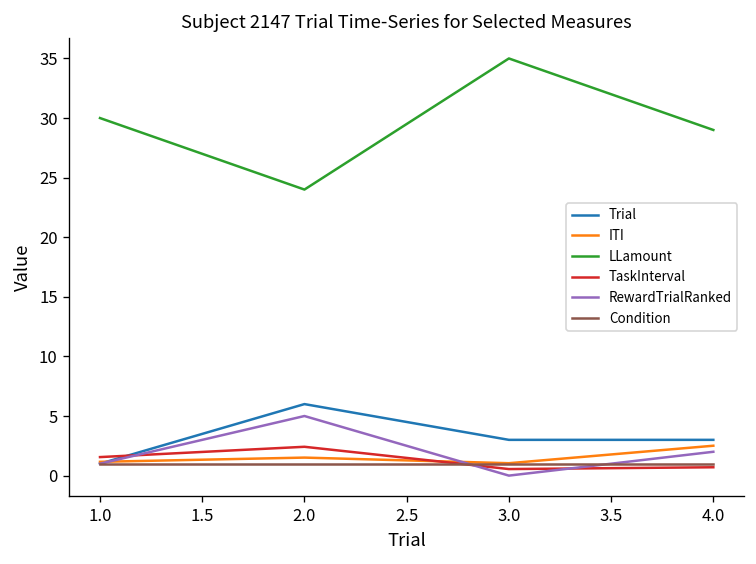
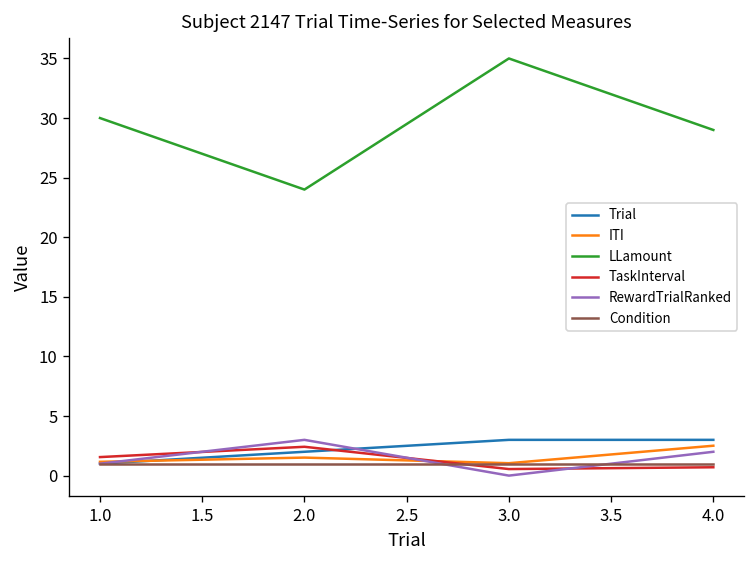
  {
    "Trial": {
-     "2.0": 6,
+     "2.0": 2,
      "3.0": 3,
      "4.0": 3
    },
    "ITI": {
      "2.0": 2,
      "4.0": 3
    },
    "LLamount": {
      "1.0": 30,
      "2.0": 24,
      "3.0": 35,
      "4.0": 29
    },
    "TaskInterval": {
      "1.0": 2,
      "2.0": 2,
      "3.0": 1,
      "4.0": 1
    },
    "RewardTrialRanked": {
-     "2.0": 5,
+     "2.0": 3,
      "3.0": 0,
      "4.0": 2
    },
    "Condition": {
      "2.0": 1,
      "4.0": 1
    }
  }
